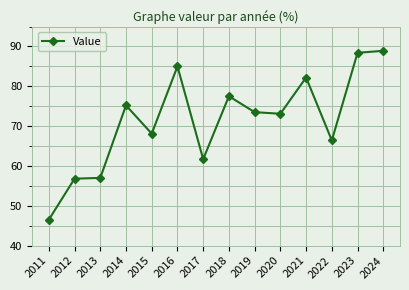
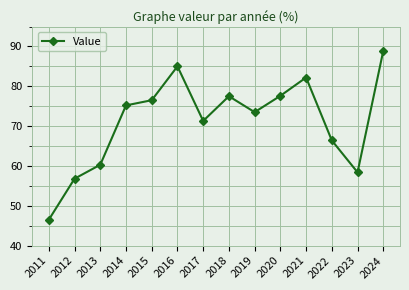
  {
    "2011": 47,
    "2012": 57,
-   "2013": 57,
+   "2013": 60,
    "2014": 75,
-   "2015": 68,
+   "2015": 77,
    "2016": 85,
-   "2017": 62,
+   "2017": 71,
    "2018": 78,
    "2019": 74,
-   "2020": 73,
+   "2020": 78,
    "2021": 82,
    "2022": 66,
-   "2023": 88,
+   "2023": 58,
    "2024": 89
  }
